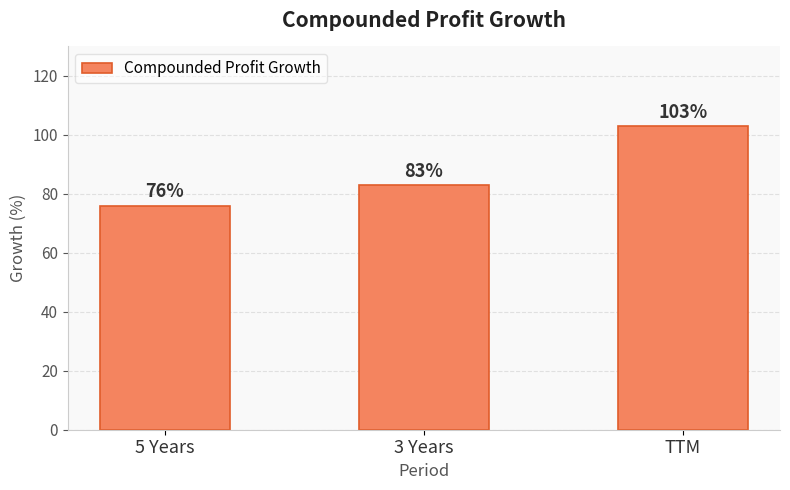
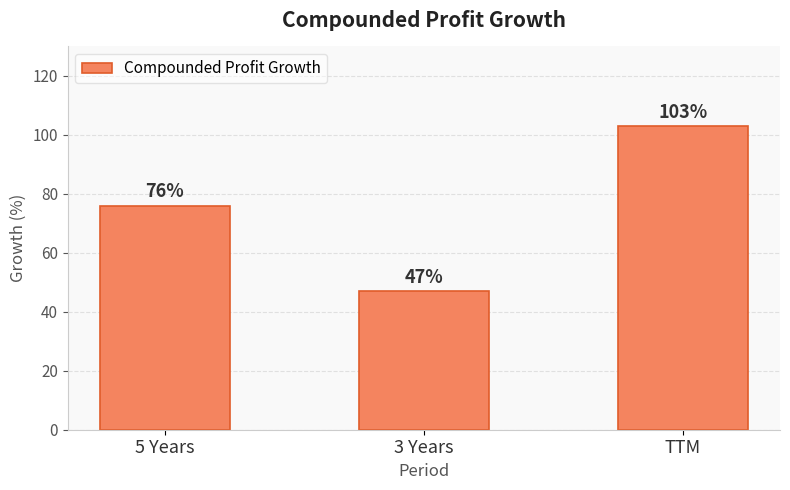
  {
    "5 Years": "76%",
-   "3 Years": "83%",
+   "3 Years": "47%",
    "TTM": "103%"
  }
